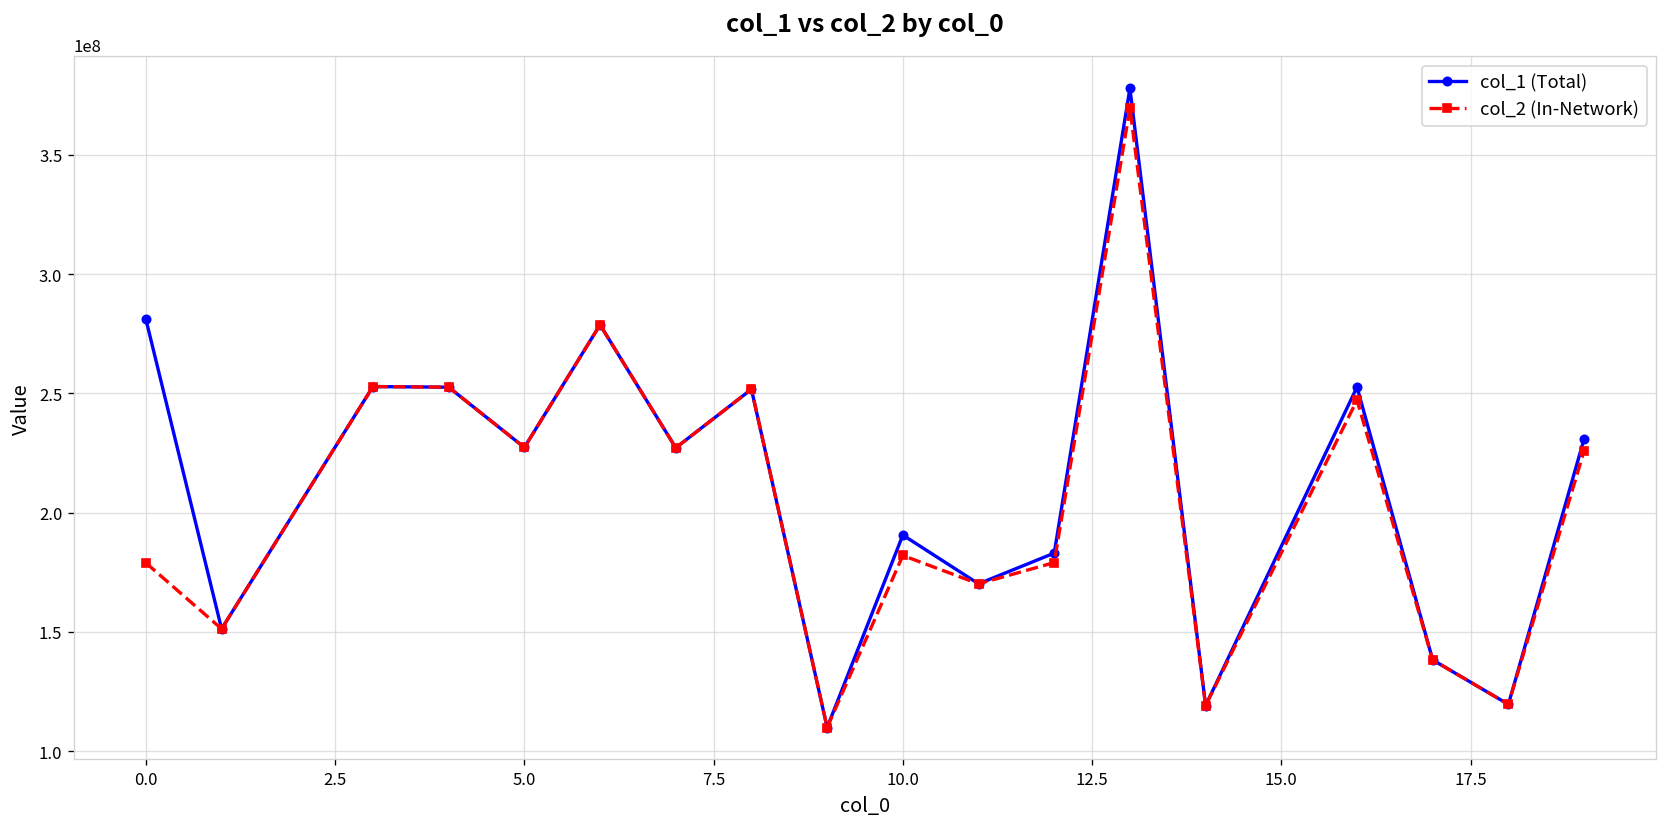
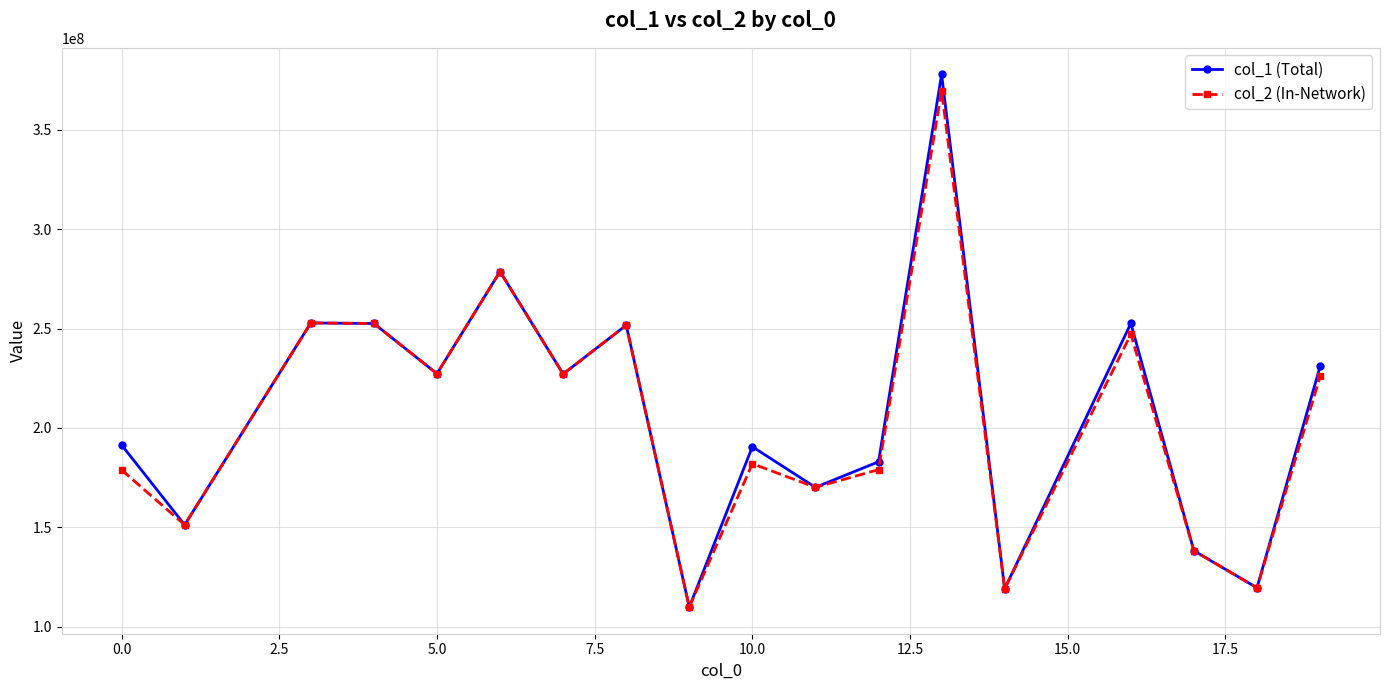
  {
    "col_1 (Total)": {
-     "0.0": 281000000,
+     "0.0": 191000000,
      "10.0": 191000000
    },
    "col_2 (In-Network)": {
      "0.0": 179000000,
      "10.0": 182000000
    }
  }
